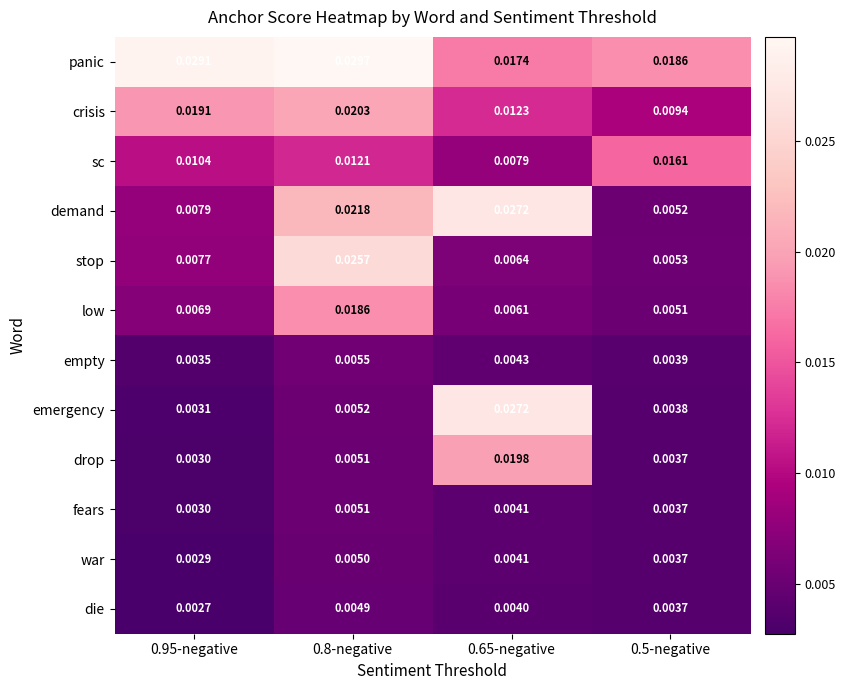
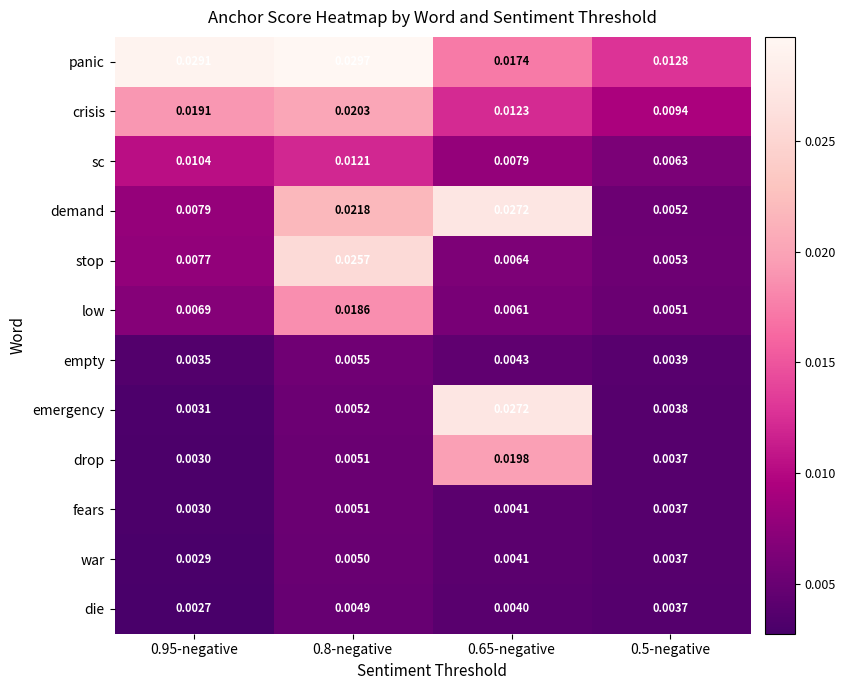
  {
    "panic": {
      "0.65-negative": 0.0174,
-     "0.5-negative": 0.0186
+     "0.5-negative": 0.0128
    },
    "crisis": {
      "0.95-negative": 0.0191,
      "0.8-negative": 0.0203,
      "0.65-negative": 0.0123,
      "0.5-negative": 0.0094
    },
    "sc": {
      "0.95-negative": 0.0104,
      "0.8-negative": 0.0121,
      "0.65-negative": 0.0079,
-     "0.5-negative": 0.0161
+     "0.5-negative": 0.0063
    },
    "demand": {
      "0.95-negative": 0.0079,
      "0.8-negative": 0.0218,
      "0.5-negative": 0.0052
    },
    "stop": {
      "0.95-negative": 0.0077,
      "0.65-negative": 0.0064,
      "0.5-negative": 0.0053
    },
    "low": {
      "0.95-negative": 0.0069,
      "0.8-negative": 0.0186,
      "0.65-negative": 0.0061,
      "0.5-negative": 0.0051
    },
    "empty": {
      "0.95-negative": 0.0035,
      "0.8-negative": 0.0055,
      "0.65-negative": 0.0043,
      "0.5-negative": 0.0039
    },
    "emergency": {
      "0.95-negative": 0.0031,
      "0.8-negative": 0.0052,
      "0.5-negative": 0.0038
    },
    "drop": {
      "0.95-negative": 0.0030,
      "0.8-negative": 0.0051,
      "0.65-negative": 0.0198,
      "0.5-negative": 0.0037
    },
    "fears": {
      "0.95-negative": 0.0030,
      "0.8-negative": 0.0051,
      "0.65-negative": 0.0041,
      "0.5-negative": 0.0037
    },
    "war": {
      "0.95-negative": 0.0029,
      "0.8-negative": 0.0050,
      "0.65-negative": 0.0041,
      "0.5-negative": 0.0037
    },
    "die": {
      "0.95-negative": 0.0027,
      "0.8-negative": 0.0049,
      "0.65-negative": 0.0040,
      "0.5-negative": 0.0037
    }
  }
